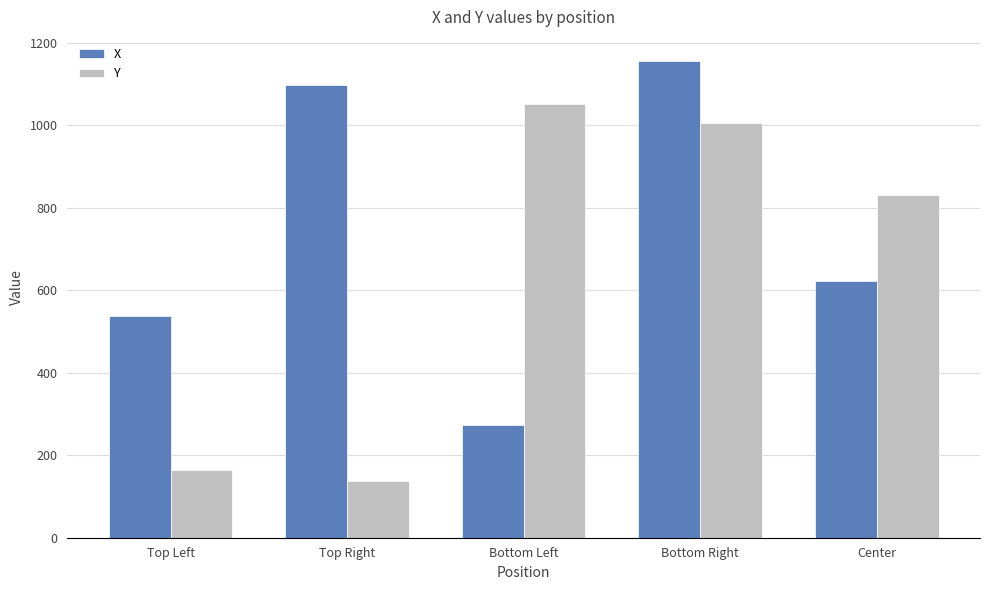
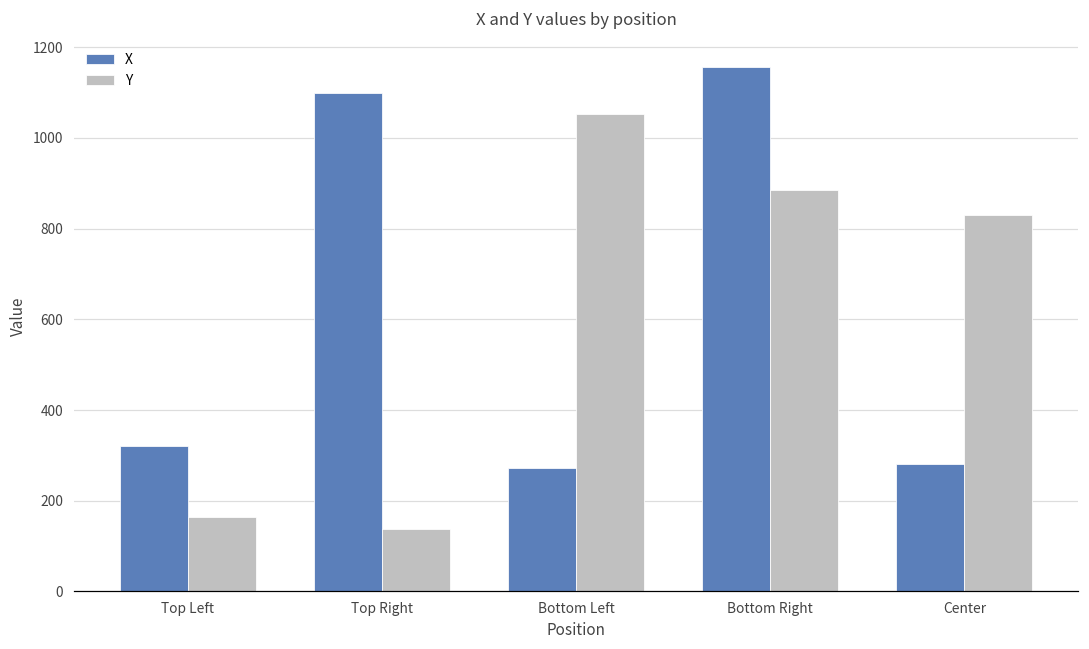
  {
    "X": {
-     "Top Left": 540,
+     "Top Left": 320,
      "Top Right": 1100,
      "Bottom Left": 270,
      "Bottom Right": 1160,
-     "Center": 620
+     "Center": 280
    },
    "Y": {
      "Top Left": 160,
      "Top Right": 140,
      "Bottom Left": 1050,
-     "Bottom Right": 1010,
+     "Bottom Right": 890,
      "Center": 830
    }
  }
